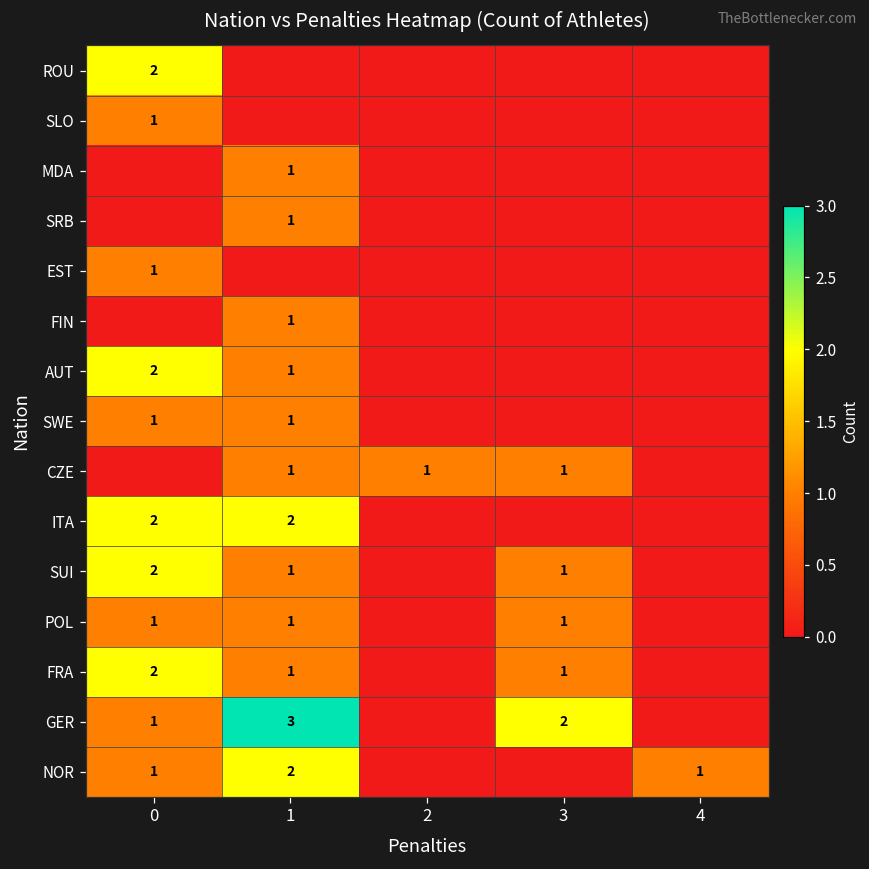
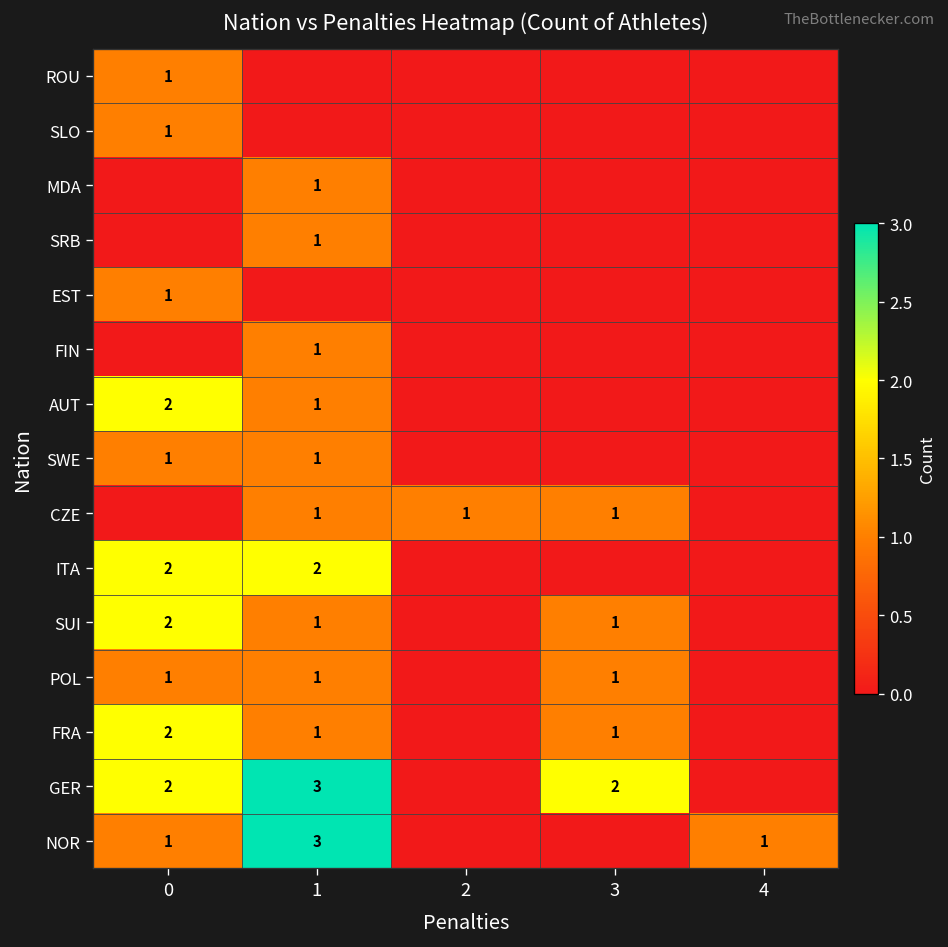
  {
    "ROU": {
-     "0": 2
+     "0": 1
    },
    "SLO": {
      "0": 1
    },
    "MDA": {
      "1": 1
    },
    "SRB": {
      "1": 1
    },
    "EST": {
      "0": 1
    },
    "FIN": {
      "1": 1
    },
    "AUT": {
      "0": 2,
      "1": 1
    },
    "SWE": {
      "0": 1,
      "1": 1
    },
    "CZE": {
      "1": 1,
      "2": 1,
      "3": 1
    },
    "ITA": {
      "0": 2,
      "1": 2
    },
    "SUI": {
      "0": 2,
      "1": 1,
      "3": 1
    },
    "POL": {
      "0": 1,
      "1": 1,
      "3": 1
    },
    "FRA": {
      "0": 2,
      "1": 1,
      "3": 1
    },
    "GER": {
-     "0": 1,
+     "0": 2,
      "1": 3,
      "3": 2
    },
    "NOR": {
      "0": 1,
-     "1": 2,
+     "1": 3,
      "4": 1
    }
  }
